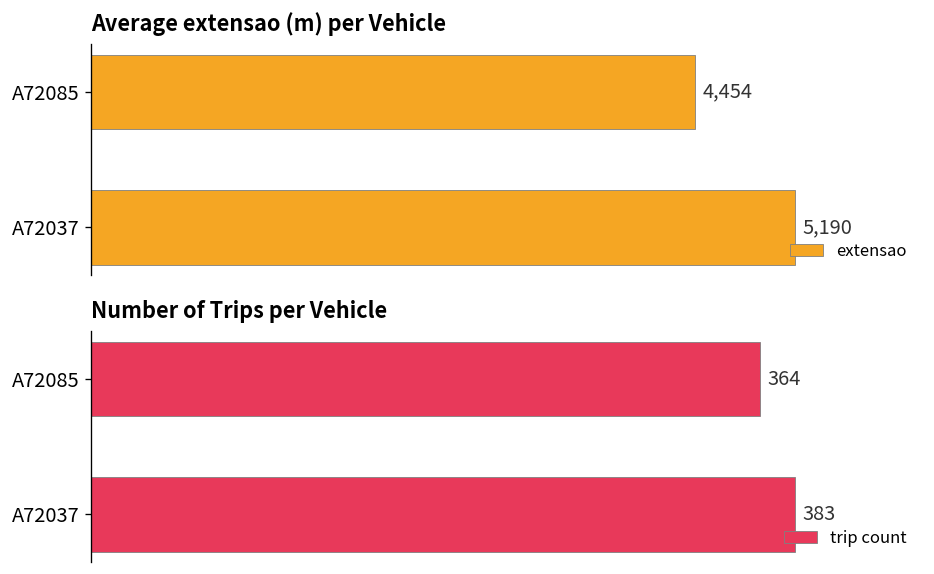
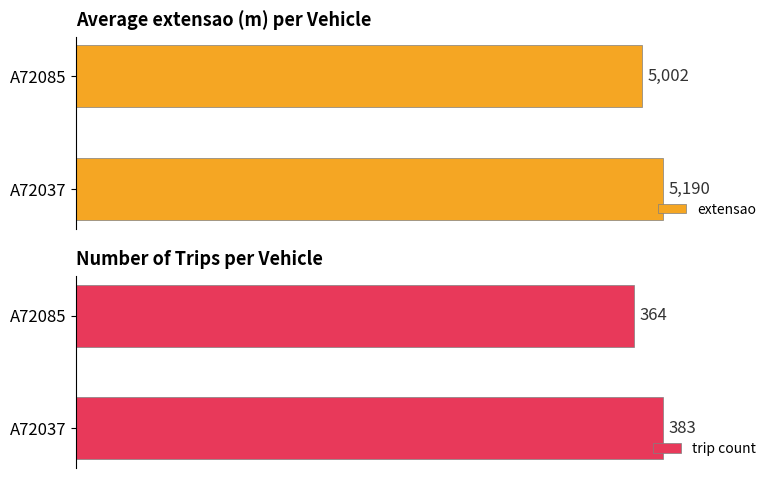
  {
    "Average extensao (m) per Vehicle": {
-     "A72085": "4,454",
+     "A72085": "5,002",
      "A72037": "5,190"
    },
    "Number of Trips per Vehicle": {
      "A72085": "364",
      "A72037": "383"
    }
  }
